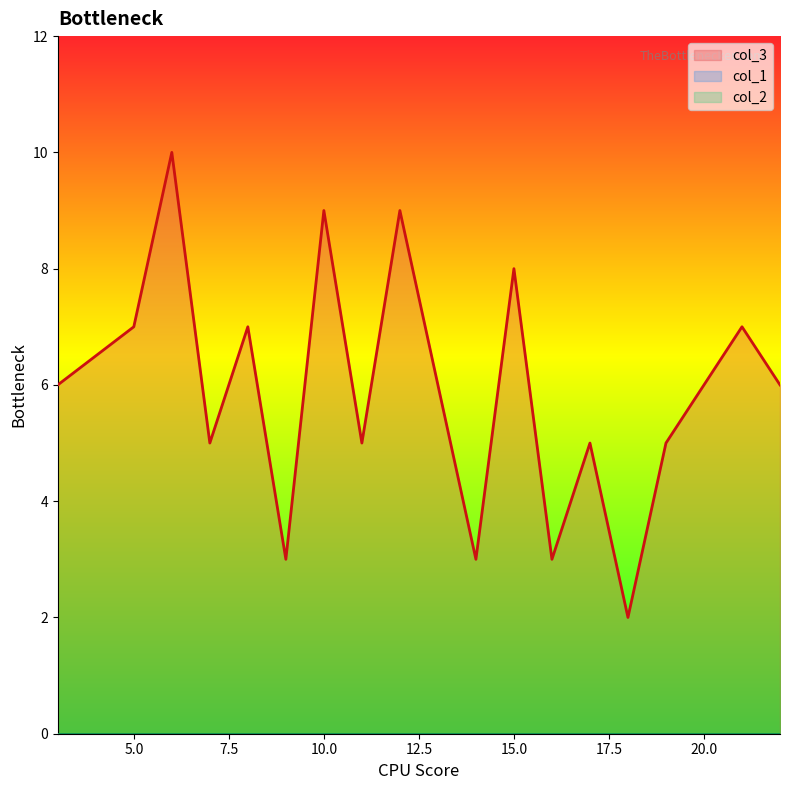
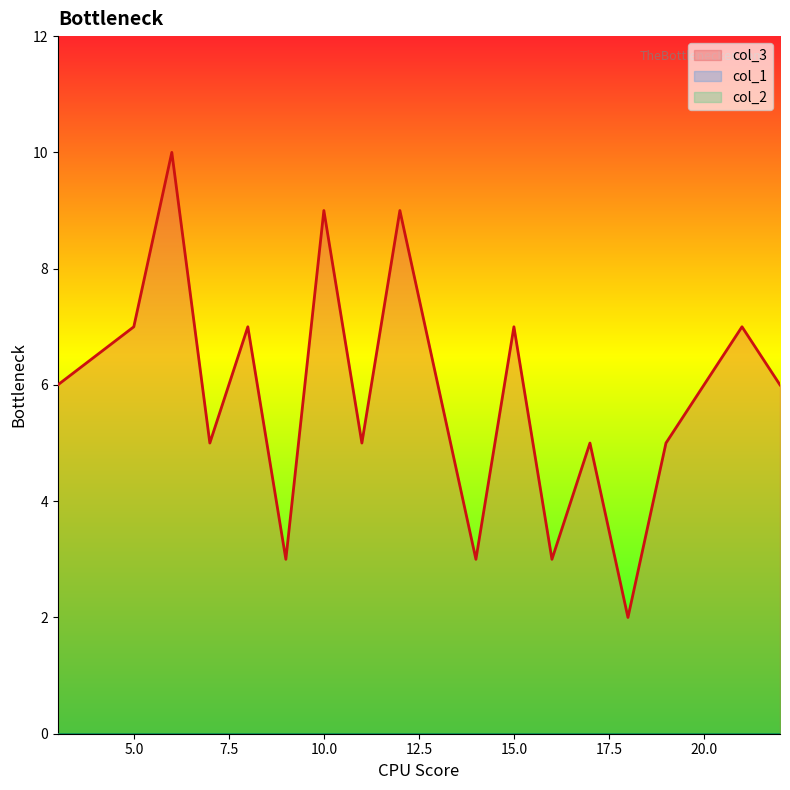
  {
    "col_3": {
      "5.0": 7,
      "10.0": 9,
-     "15.0": 8,
+     "15.0": 7,
      "20.0": 6
    },
    "col_2": {
      "5.0": 0,
      "10.0": 0,
      "15.0": 0,
      "20.0": 0
    }
  }
